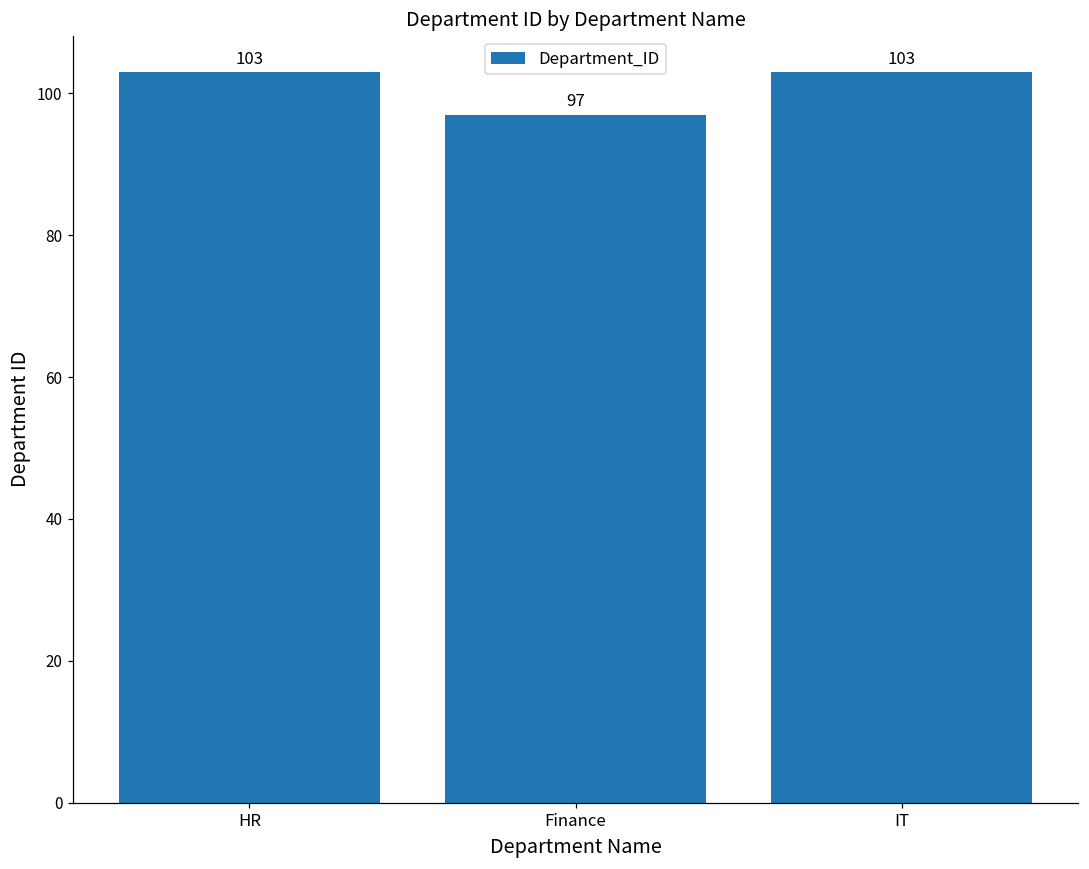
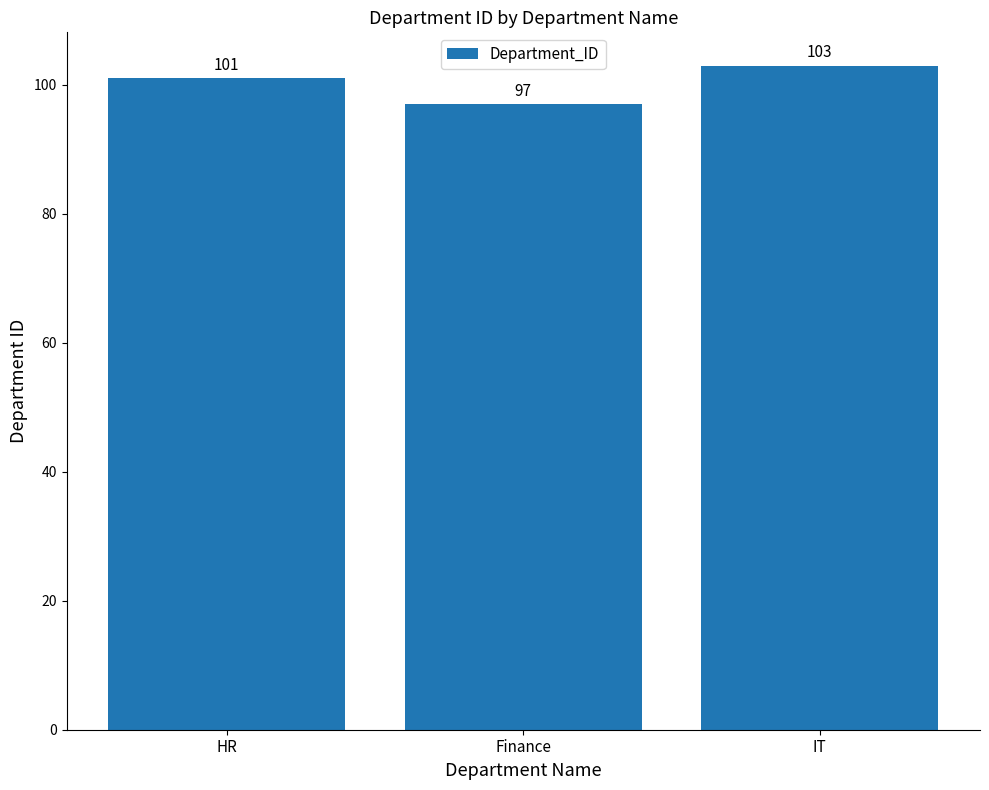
  {
-   "HR": 103,
+   "HR": 101,
    "Finance": 97,
    "IT": 103
  }
